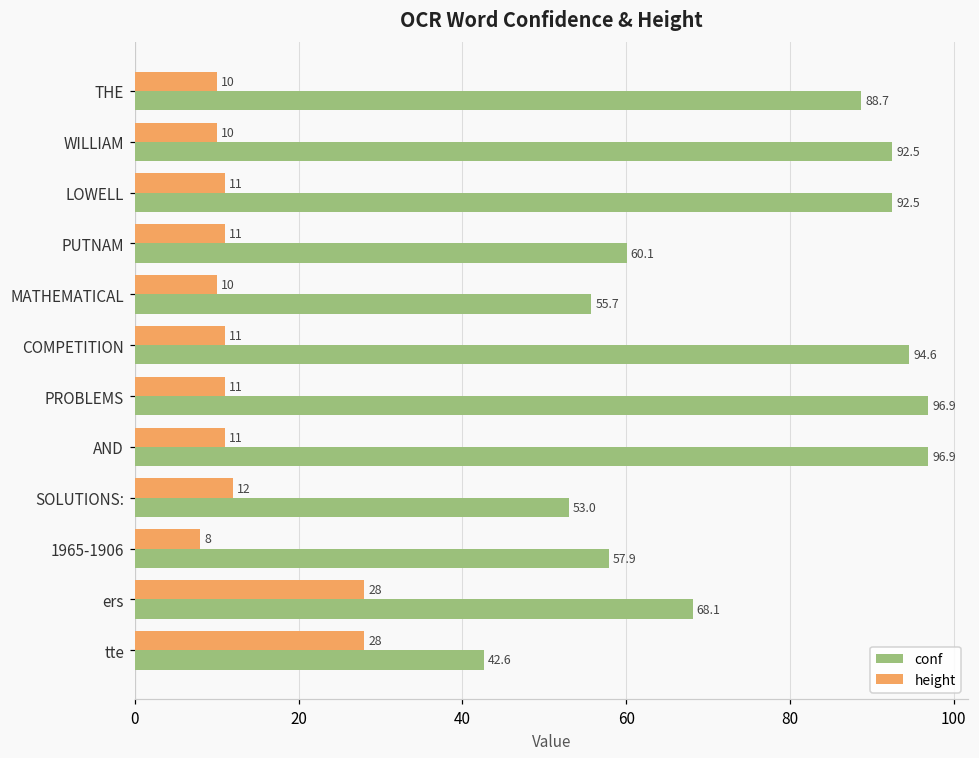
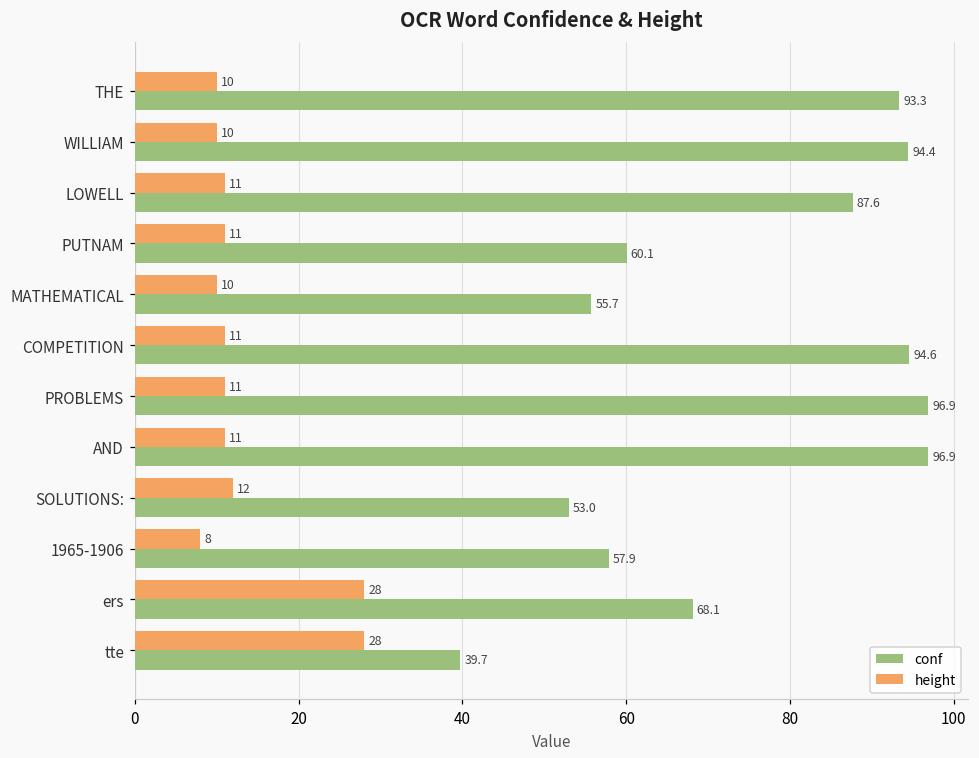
  {
    "conf": {
-     "THE": 88.7,
-     "WILLIAM": 92.5,
-     "LOWELL": 92.5,
+     "THE": 93.3,
+     "WILLIAM": 94.4,
+     "LOWELL": 87.6,
      "PUTNAM": 60.1,
      "MATHEMATICAL": 55.7,
      "COMPETITION": 94.6,
      "PROBLEMS": 96.9,
      "AND": 96.9,
      "SOLUTIONS:": 53.0,
      "1965-1906": 57.9,
      "ers": 68.1,
-     "tte": 42.6
+     "tte": 39.7
    },
    "height": {
      "THE": 10,
      "WILLIAM": 10,
      "LOWELL": 11,
      "PUTNAM": 11,
      "MATHEMATICAL": 10,
      "COMPETITION": 11,
      "PROBLEMS": 11,
      "AND": 11,
      "SOLUTIONS:": 12,
      "1965-1906": 8,
      "ers": 28,
      "tte": 28
    }
  }
